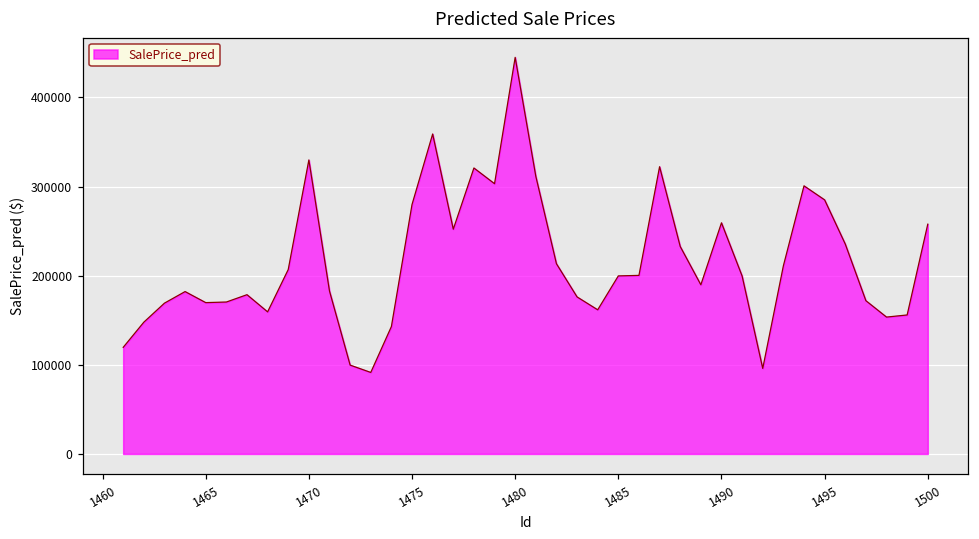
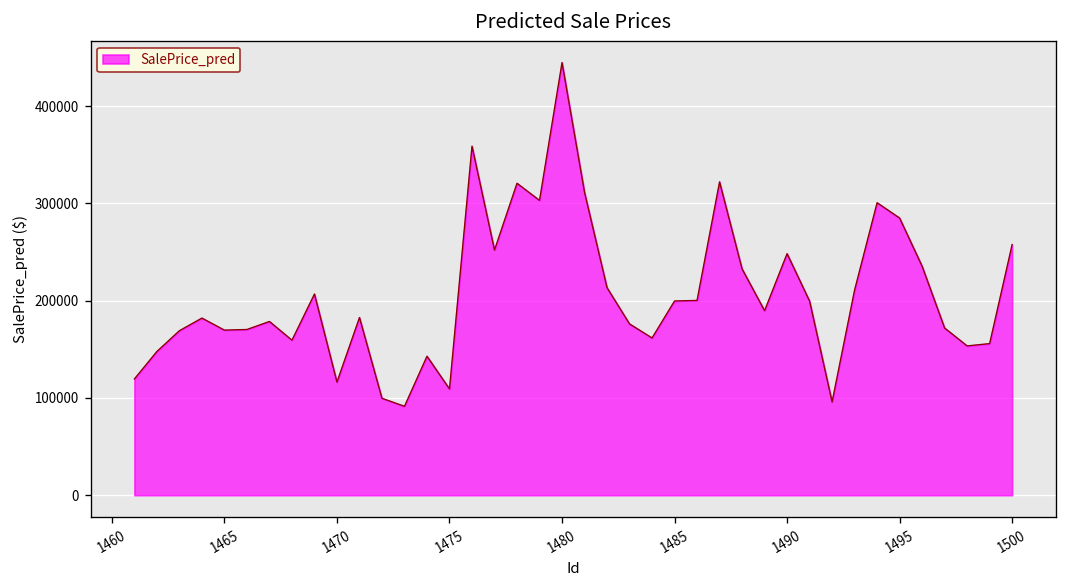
  {
    "1465": 170000,
-   "1470": 330000,
-   "1475": 280000,
+   "1470": 120000,
+   "1475": 110000,
    "1480": 440000,
    "1485": 200000,
-   "1490": 260000,
+   "1490": 250000,
    "1495": 290000,
    "1500": 260000
  }
